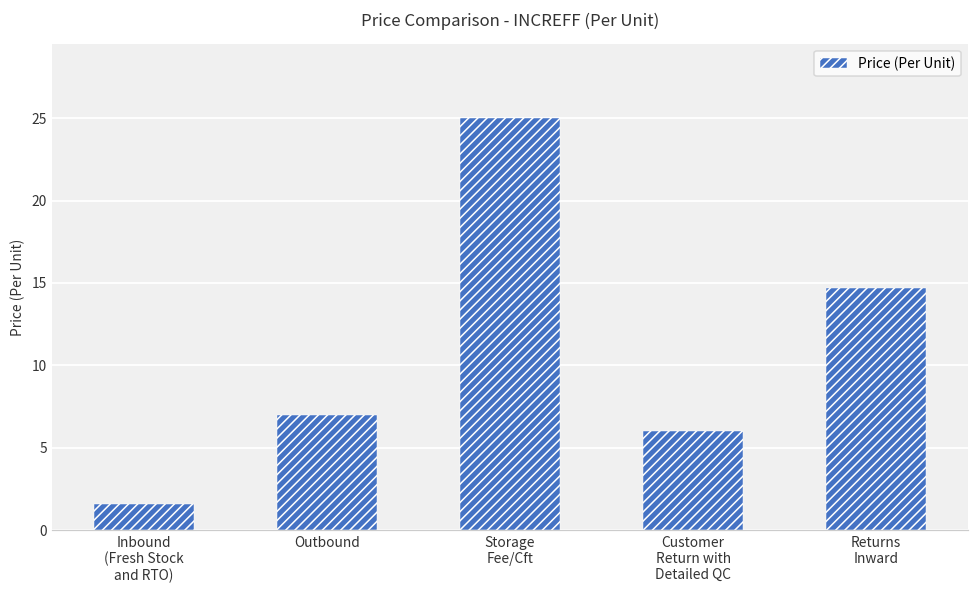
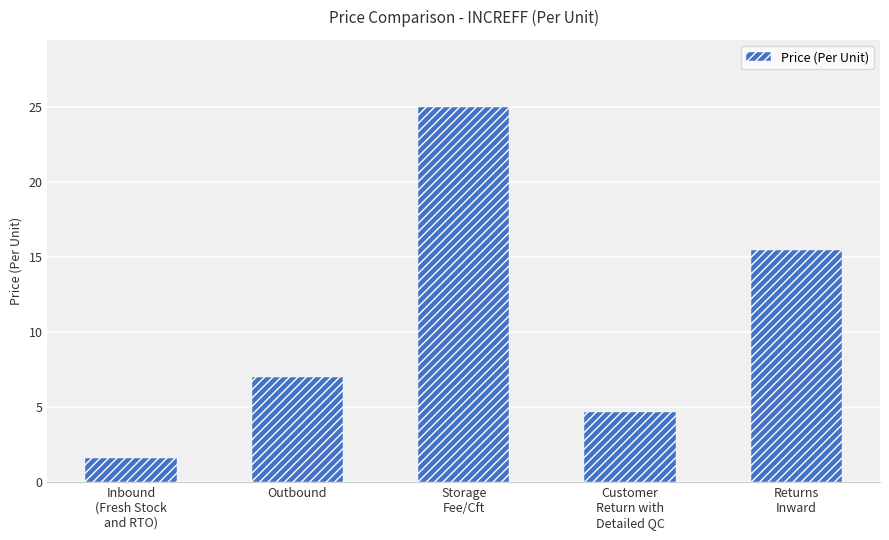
  {
    "Inbound (Fresh Stock and RTO)": 1.6,
    "Outbound": 7.0,
    "Storage Fee/Cft": 25.0,
-   "Customer Return with Detailed QC": 6.0,
-   "Returns Inward": 14.7
+   "Customer Return with Detailed QC": 4.7,
+   "Returns Inward": 15.5
  }
